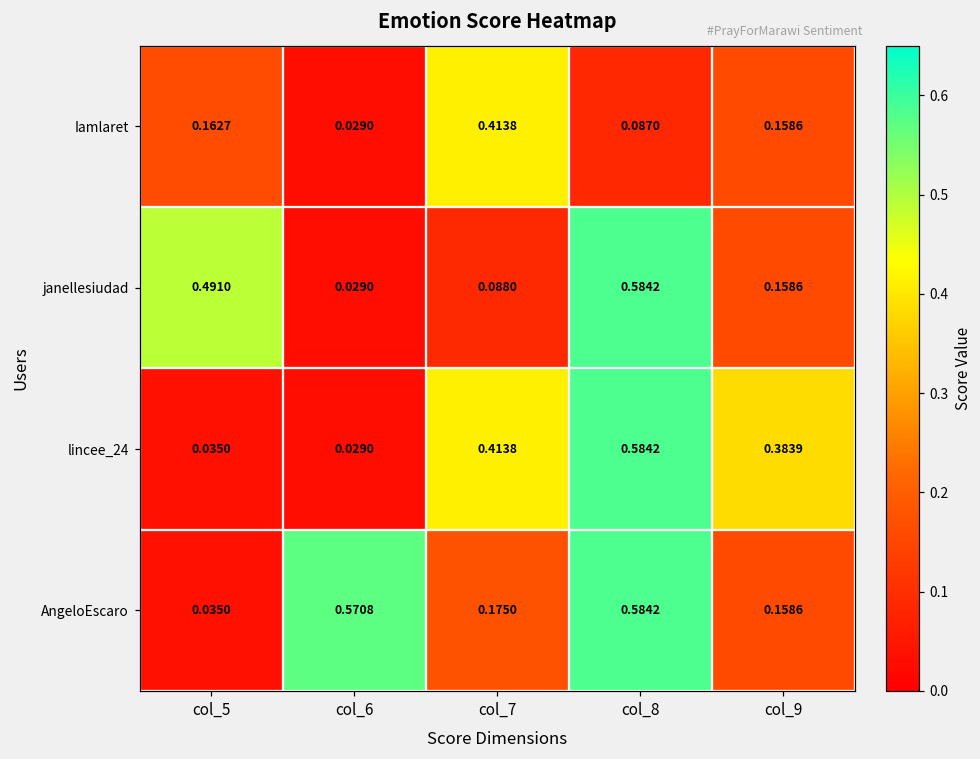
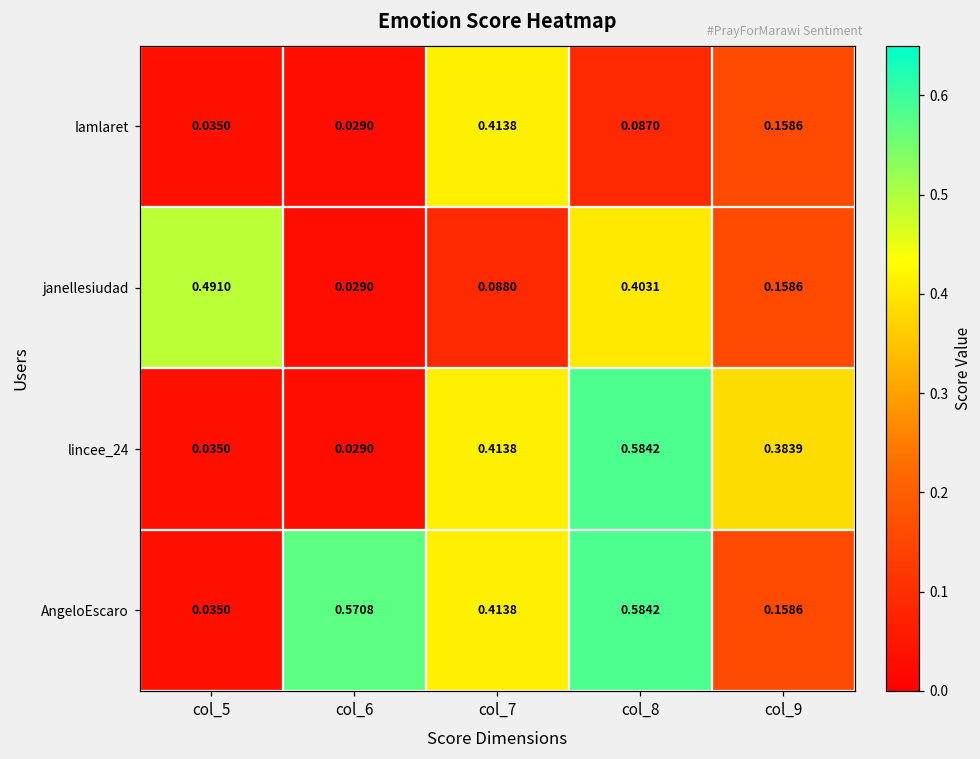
  {
    "Iamlaret": {
-     "col_5": 0.1627,
+     "col_5": 0.0350,
      "col_6": 0.0290,
      "col_7": 0.4138,
      "col_8": 0.0870,
      "col_9": 0.1586
    },
    "janellesiudad": {
      "col_5": 0.4910,
      "col_6": 0.0290,
      "col_7": 0.0880,
-     "col_8": 0.5842,
+     "col_8": 0.4031,
      "col_9": 0.1586
    },
    "lincee_24": {
      "col_5": 0.0350,
      "col_6": 0.0290,
      "col_7": 0.4138,
      "col_8": 0.5842,
      "col_9": 0.3839
    },
    "AngeloEscaro": {
      "col_5": 0.0350,
      "col_6": 0.5708,
-     "col_7": 0.1750,
+     "col_7": 0.4138,
      "col_8": 0.5842,
      "col_9": 0.1586
    }
  }
